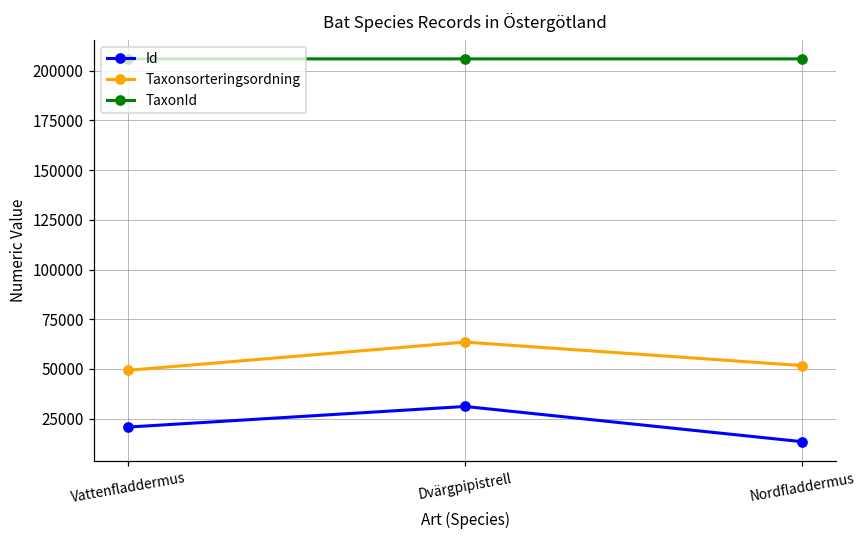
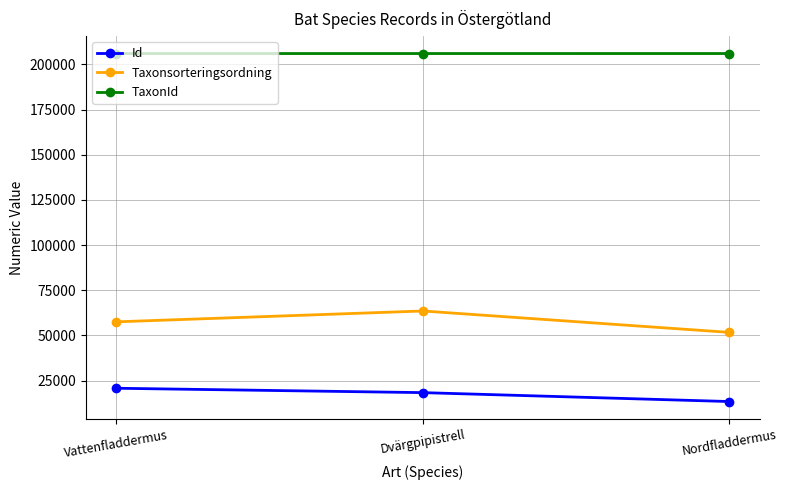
  {
    "Id": {
      "Vattenfladdermus": 21000,
-     "Dvärgpipistrell": 31000,
+     "Dvärgpipistrell": 18000,
      "Nordfladdermus": 13000
    },
    "Taxonsorteringsordning": {
-     "Vattenfladdermus": 49000,
+     "Vattenfladdermus": 57000,
      "Dvärgpipistrell": 63000,
      "Nordfladdermus": 52000
    },
    "TaxonId": {
      "Dvärgpipistrell": 206000,
      "Nordfladdermus": 206000
    }
  }
